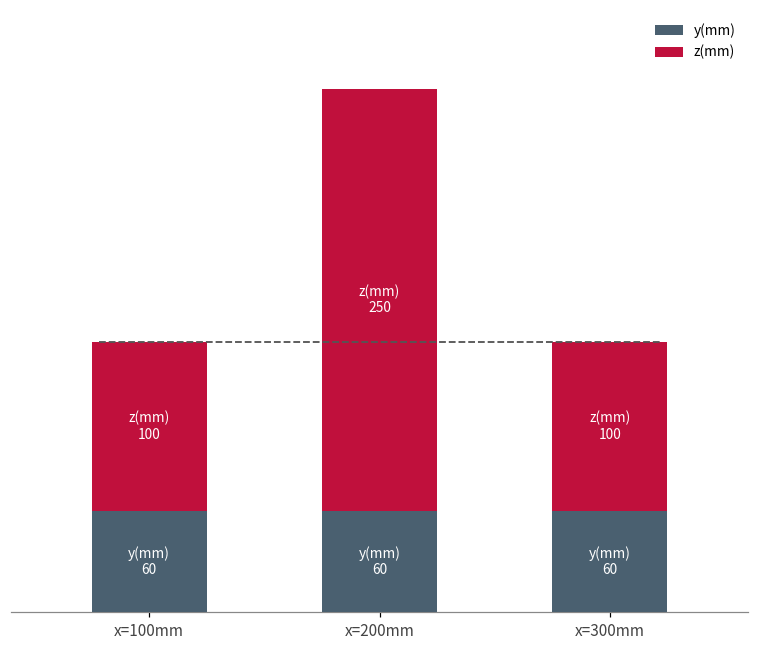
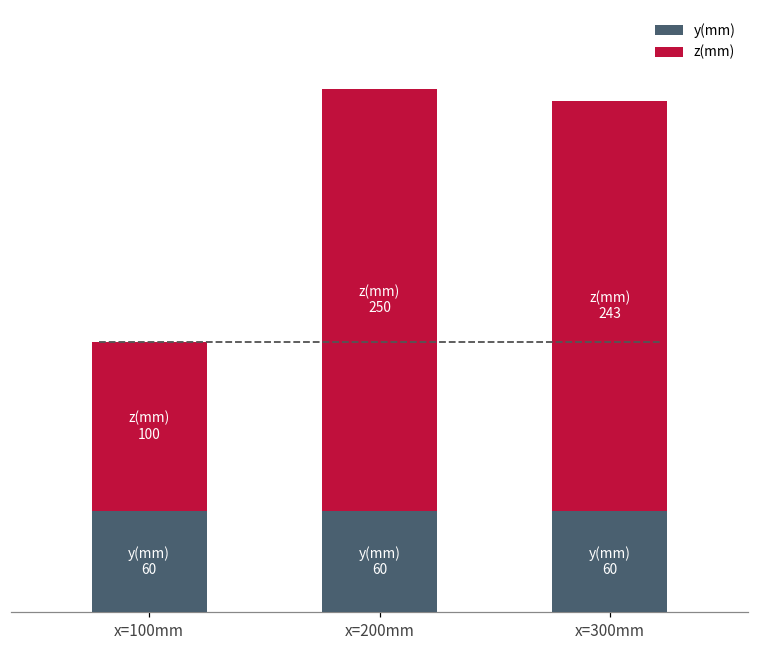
  {
    "y(mm)": {
      "x=100mm": 60,
      "x=200mm": 60,
      "x=300mm": 60
    },
    "z(mm)": {
      "x=100mm": 100,
      "x=200mm": 250,
-     "x=300mm": 100
+     "x=300mm": 243
    }
  }
